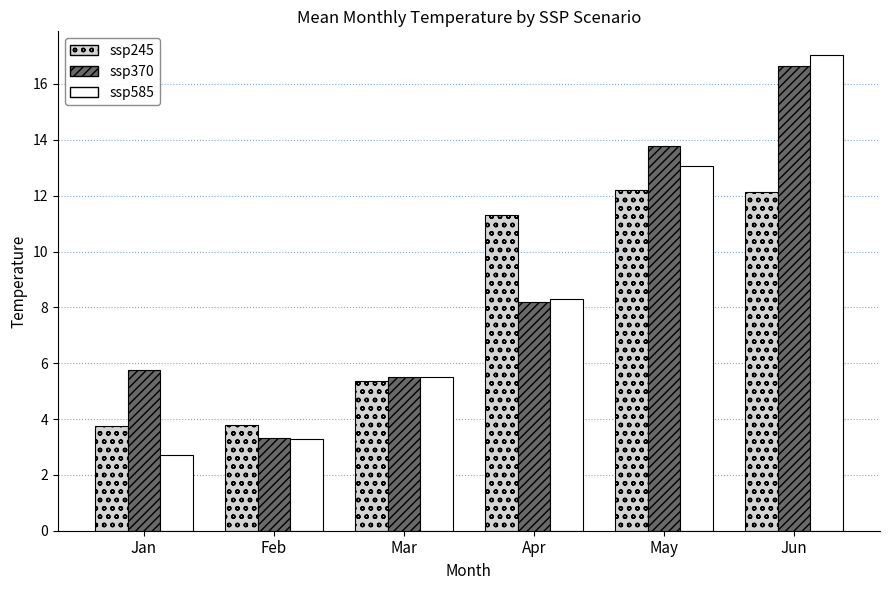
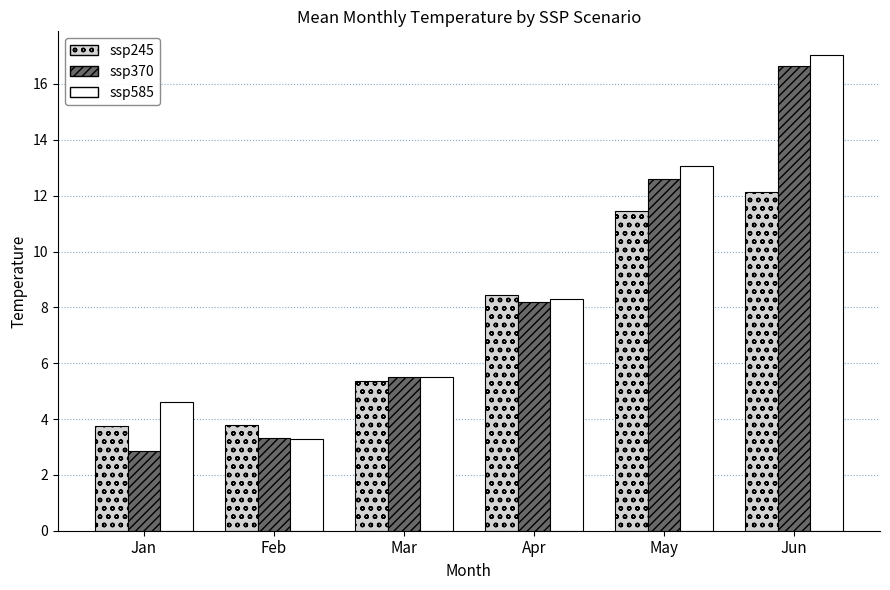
  {
    "ssp245": {
      "Jan": 3.7,
      "Feb": 3.8,
      "Mar": 5.4,
-     "Apr": 11.3,
-     "May": 12.2,
+     "Apr": 8.5,
+     "May": 11.4,
      "Jun": 12.1
    },
    "ssp370": {
-     "Jan": 5.8,
+     "Jan": 2.9,
      "Feb": 3.3,
      "Mar": 5.5,
      "Apr": 8.2,
-     "May": 13.8,
+     "May": 12.6,
      "Jun": 16.6
    },
    "ssp585": {
-     "Jan": 2.7,
+     "Jan": 4.6,
      "Feb": 3.3,
      "Mar": 5.5,
      "Apr": 8.3,
      "May": 13.1,
      "Jun": 17.0
    }
  }
